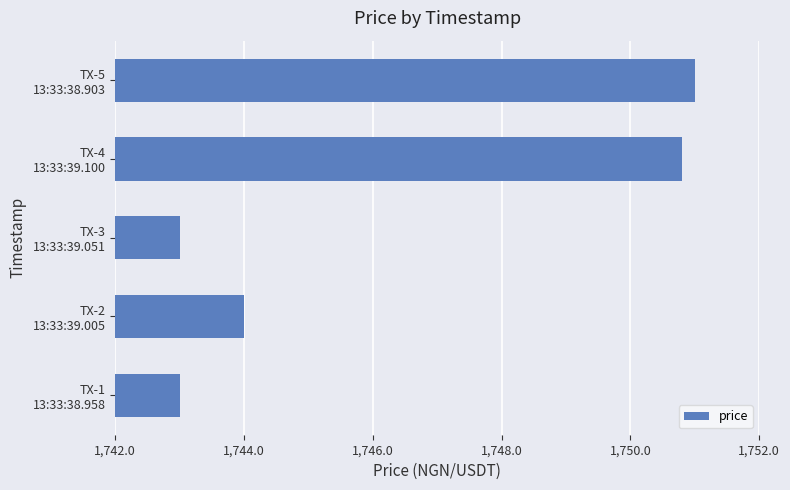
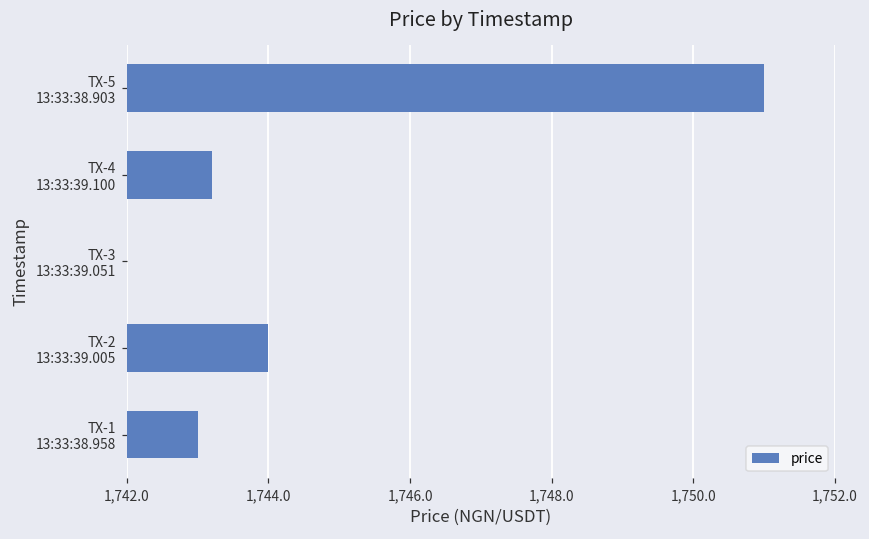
  {
    "TX-5 13:33:38.903": "1,751.0",
-   "TX-4 13:33:39.100": "1,750.8",
-   "TX-3 13:33:39.051": "1,743",
+   "TX-4 13:33:39.100": "1,743.2",
+   "TX-3 13:33:39.051": "1,742",
    "TX-2 13:33:39.005": "1,744.0",
    "TX-1 13:33:38.958": "1,743.0"
  }
